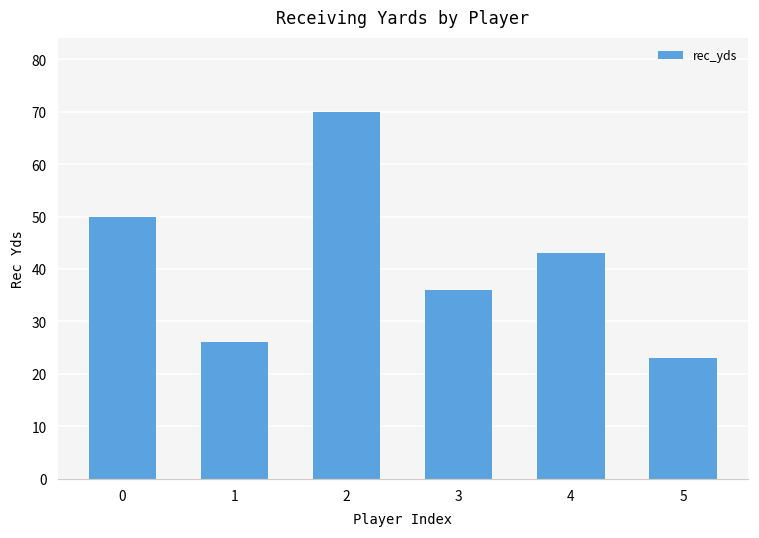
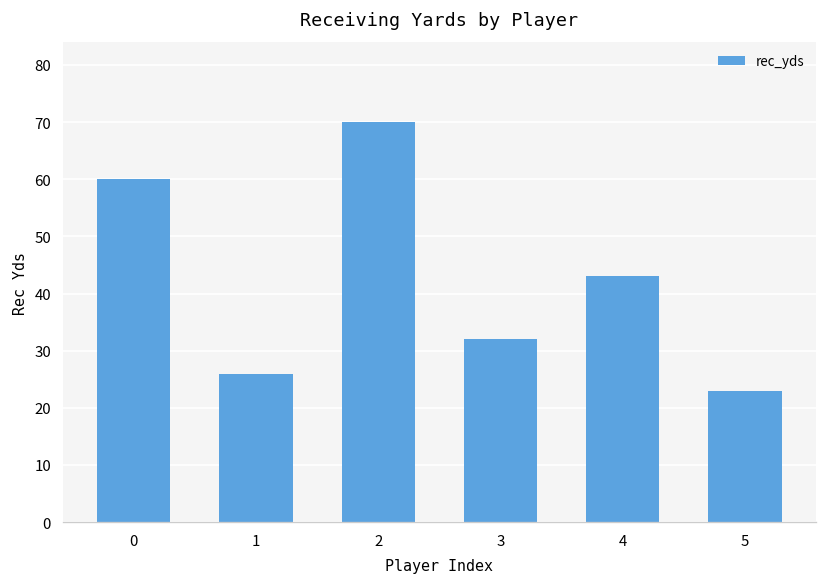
  {
-   "0": 50,
+   "0": 60,
    "1": 26,
    "2": 70,
-   "3": 36,
+   "3": 32,
    "4": 43,
    "5": 23
  }
